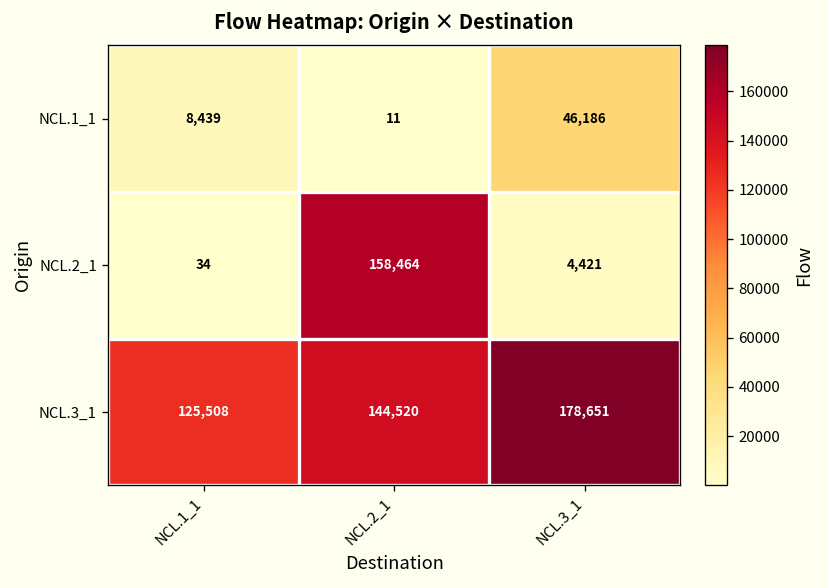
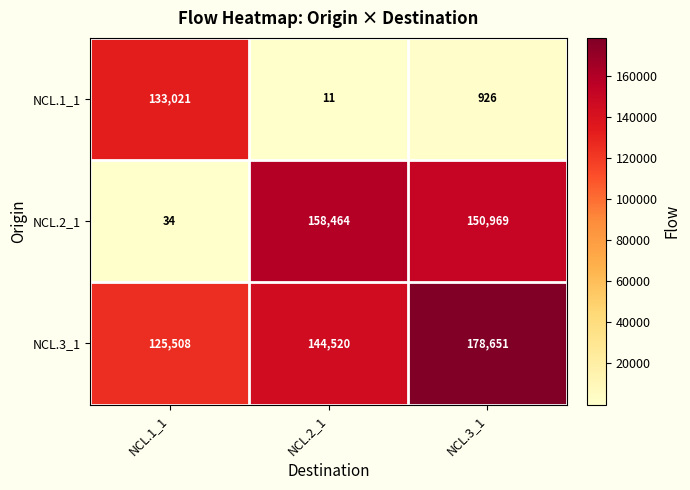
  {
    "NCL.1_1": {
-     "NCL.1_1": "8,439",
+     "NCL.1_1": "133,021",
      "NCL.2_1": "11",
-     "NCL.3_1": "46,186"
+     "NCL.3_1": "926"
    },
    "NCL.2_1": {
      "NCL.1_1": "34",
      "NCL.2_1": "158,464",
-     "NCL.3_1": "4,421"
+     "NCL.3_1": "150,969"
    },
    "NCL.3_1": {
      "NCL.1_1": "125,508",
      "NCL.2_1": "144,520",
      "NCL.3_1": "178,651"
    }
  }
